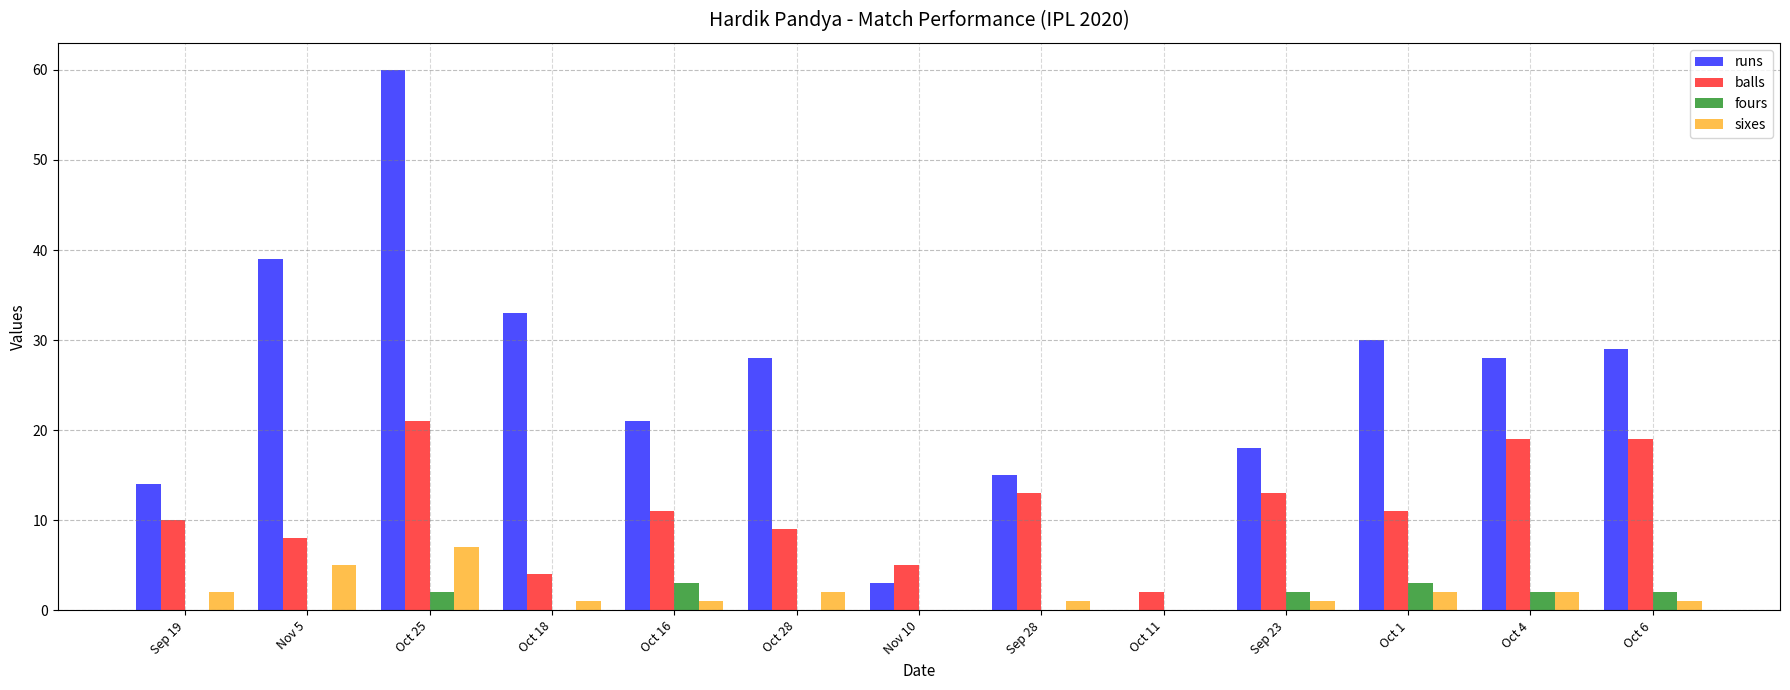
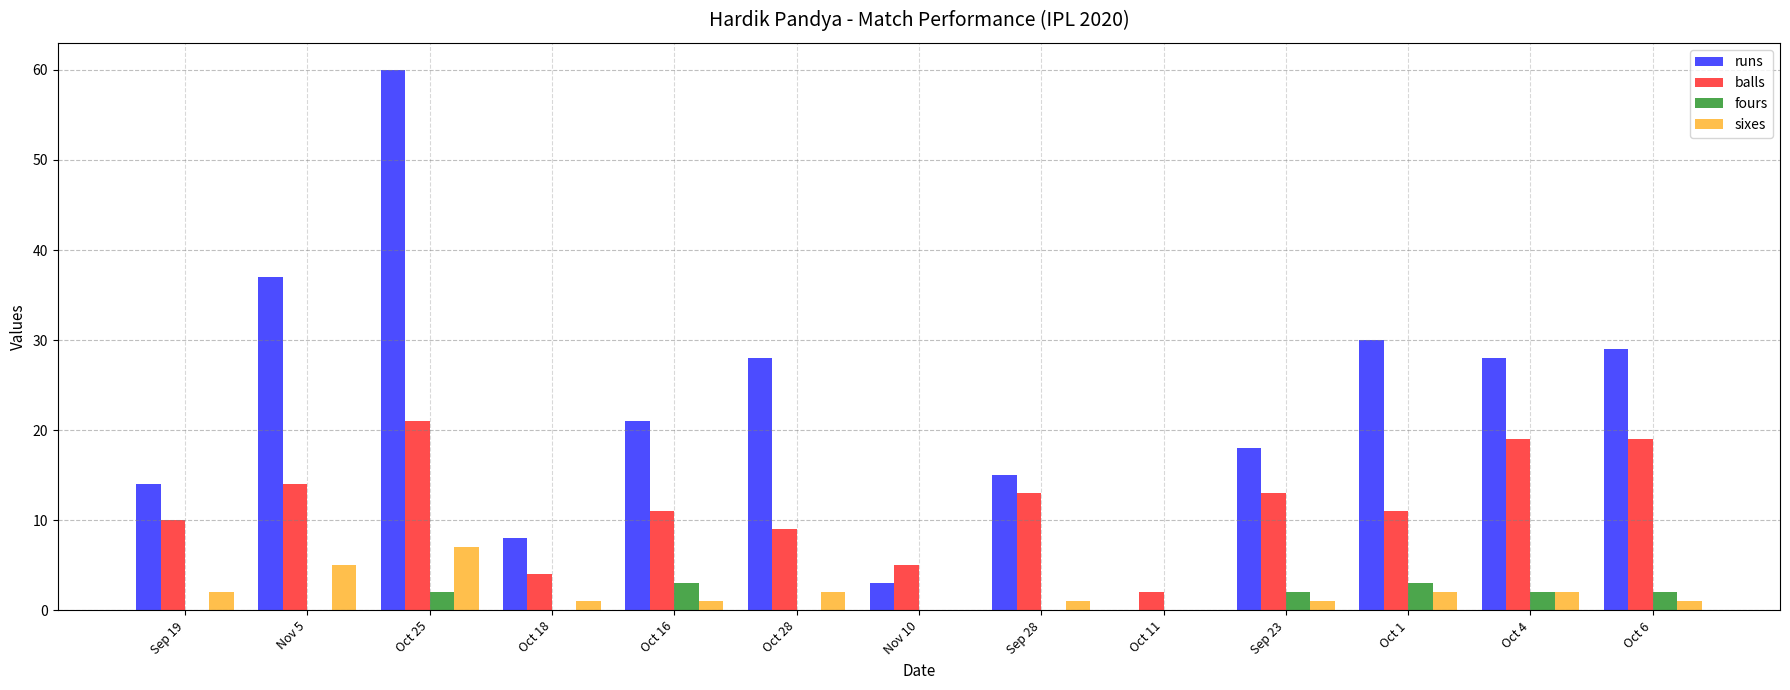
  {
    "runs": {
      "Sep 19": 14,
-     "Nov 5": 39,
+     "Nov 5": 37,
      "Oct 25": 60,
-     "Oct 18": 33,
+     "Oct 18": 8,
      "Oct 16": 21,
      "Oct 28": 28,
      "Nov 10": 3,
      "Sep 28": 15,
      "Oct 11": 0,
      "Sep 23": 18,
      "Oct 1": 30,
      "Oct 4": 28,
      "Oct 6": 29
    },
    "balls": {
      "Sep 19": 10,
-     "Nov 5": 8,
+     "Nov 5": 14,
      "Oct 25": 21,
      "Oct 18": 4,
      "Oct 16": 11,
      "Oct 28": 9,
      "Nov 10": 5,
      "Sep 28": 13,
      "Oct 11": 2,
      "Sep 23": 13,
      "Oct 1": 11,
      "Oct 4": 19,
      "Oct 6": 19
    },
    "fours": {
      "Sep 19": 0,
      "Nov 5": 0,
      "Oct 25": 2,
      "Oct 18": 0,
      "Oct 16": 3,
      "Oct 28": 0,
      "Nov 10": 0,
      "Sep 28": 0,
      "Oct 11": 0,
      "Sep 23": 2,
      "Oct 1": 3,
      "Oct 4": 2,
      "Oct 6": 2
    },
    "sixes": {
      "Sep 19": 2,
      "Nov 5": 5,
      "Oct 25": 7,
      "Oct 18": 1,
      "Oct 16": 1,
      "Oct 28": 2,
      "Nov 10": 0,
      "Sep 28": 1,
      "Oct 11": 0,
      "Sep 23": 1,
      "Oct 1": 2,
      "Oct 4": 2,
      "Oct 6": 1
    }
  }
